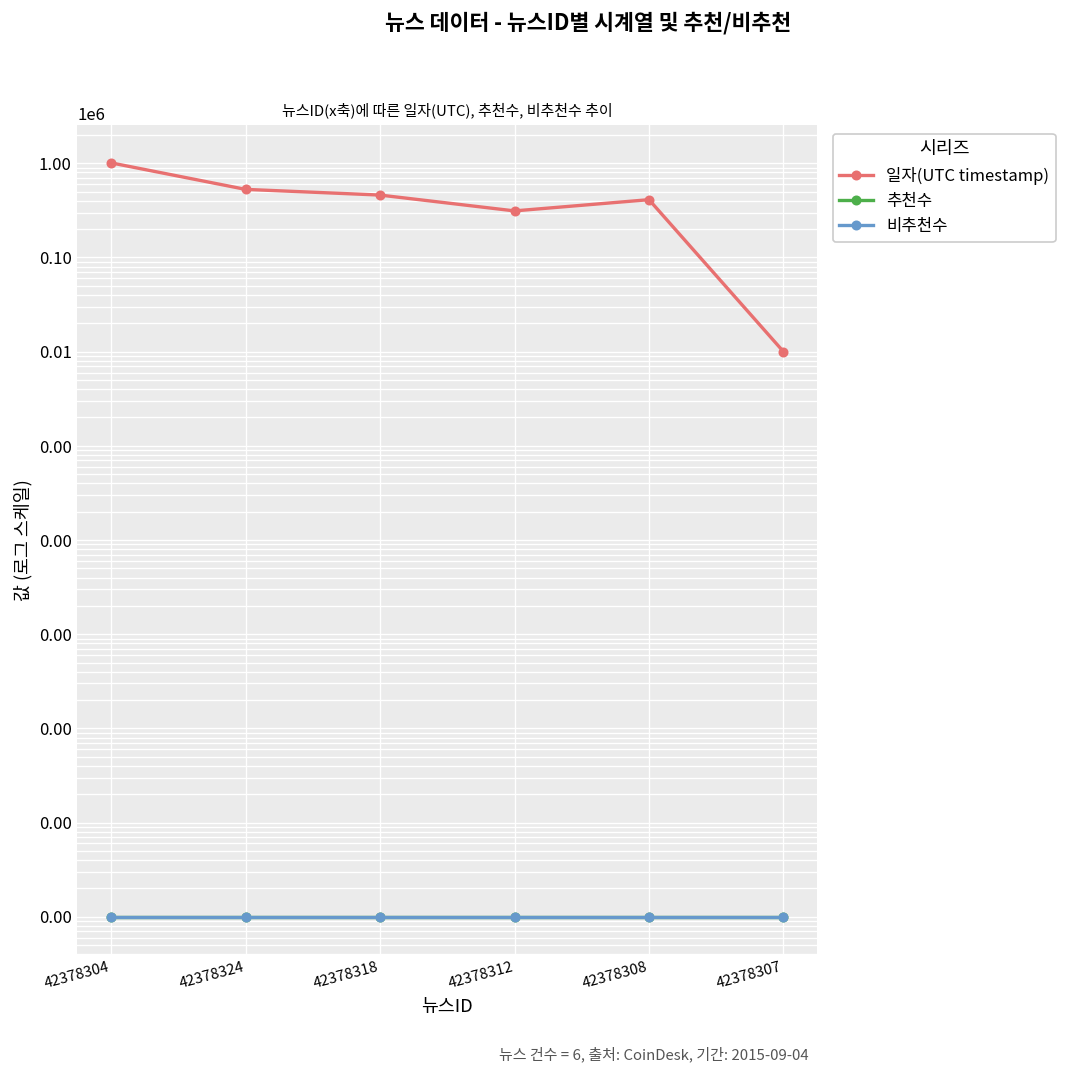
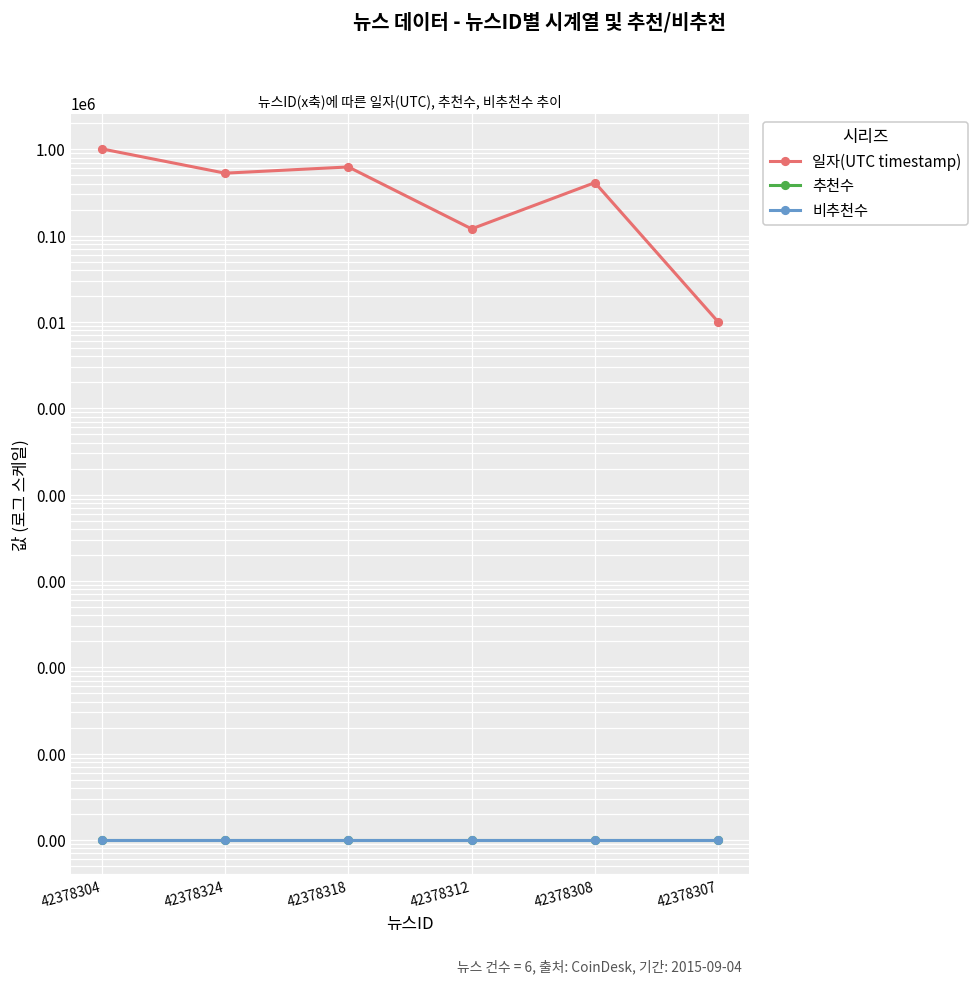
  {
    "일자(UTC timestamp)": {
      "42378304": 1000000,
      "42378324": 500000,
-     "42378318": 500000,
-     "42378312": 310000,
+     "42378318": 600000,
+     "42378312": 120000,
      "42378308": 400000,
      "42378307": 10000
    },
    "비추천수": {
      "42378304": 0.010,
      "42378324": 0.010,
      "42378318": 0.010,
      "42378312": 0.010,
      "42378308": 0.010,
      "42378307": 0.010
    }
  }
